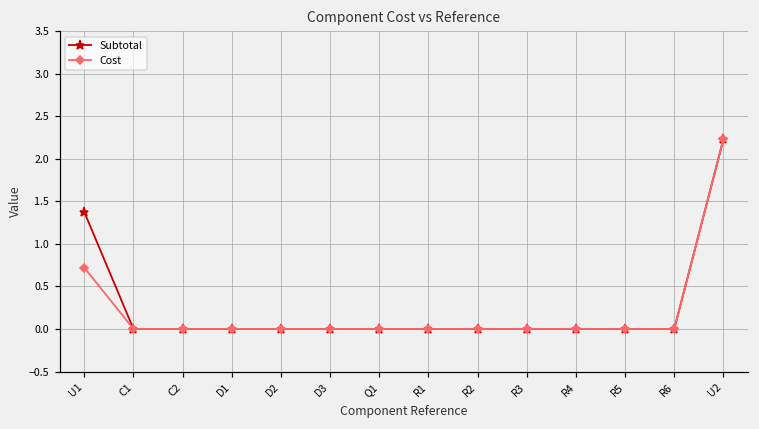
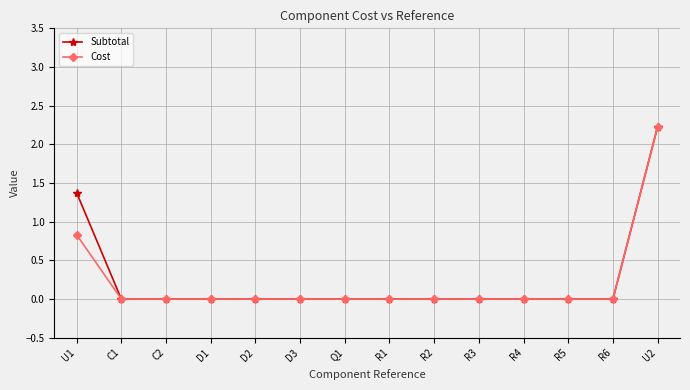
  {
    "Subtotal": {
      "U1": 1.4
    },
    "Cost": {
-     "U1": 0.7
+     "U1": 0.8
    }
  }
